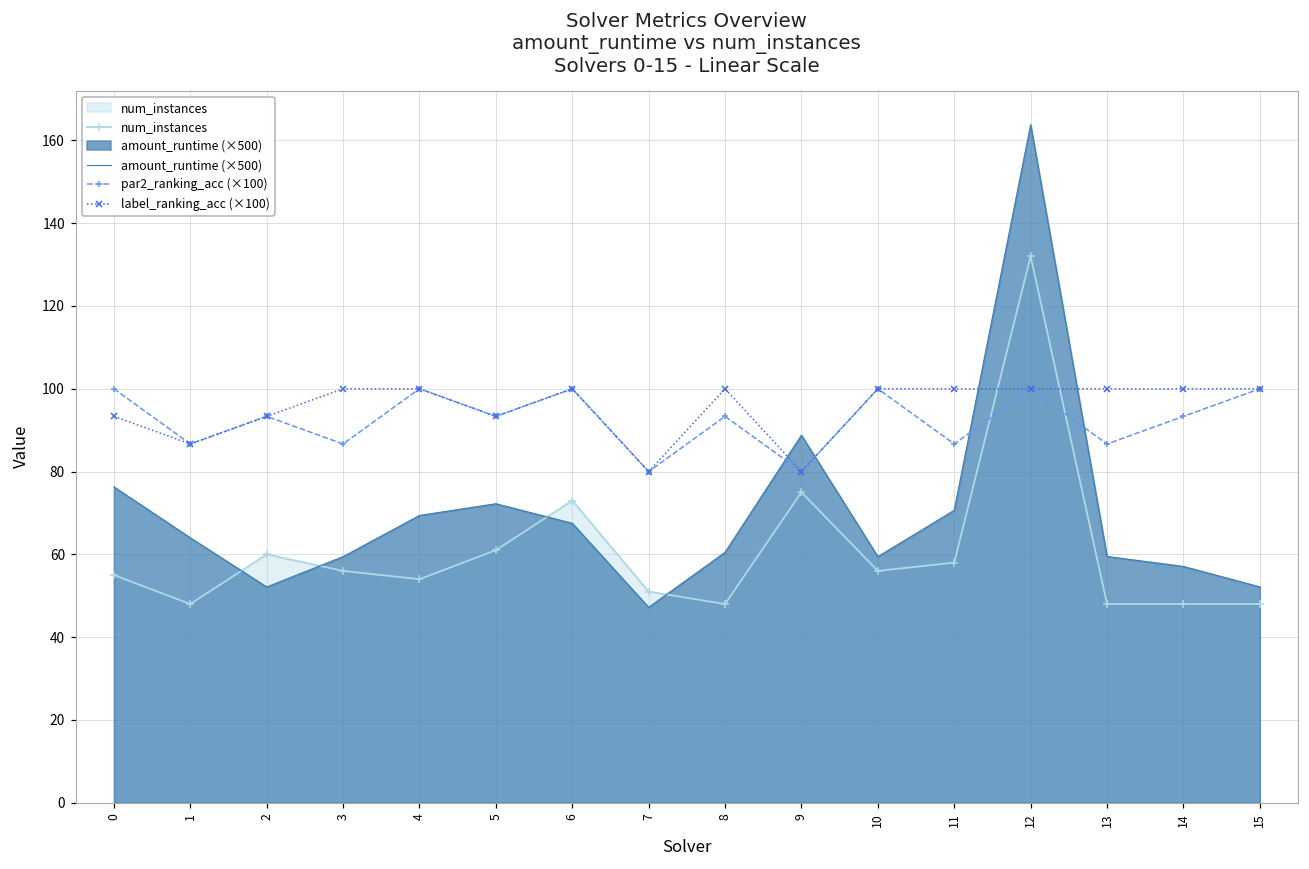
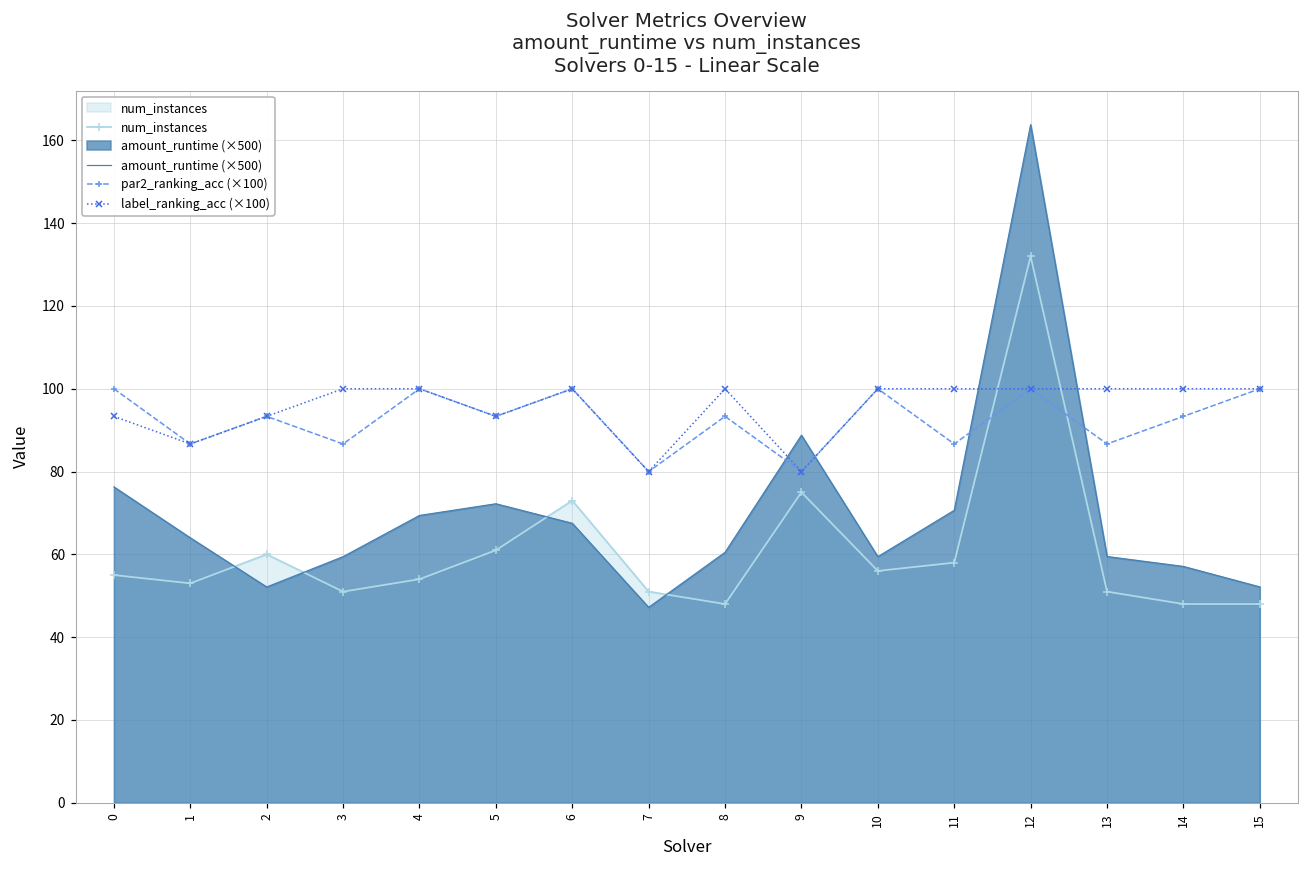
  {
    "num_instances": {
      "0": 55,
-     "1": 48,
+     "1": 53,
      "2": 60,
-     "3": 56,
+     "3": 51,
      "4": 54,
      "5": 61,
      "6": 73,
      "7": 51,
      "8": 48,
      "9": 75,
      "10": 56,
      "11": 58,
      "12": 132,
-     "13": 48,
+     "13": 51,
      "14": 48,
      "15": 48
    }
  }
